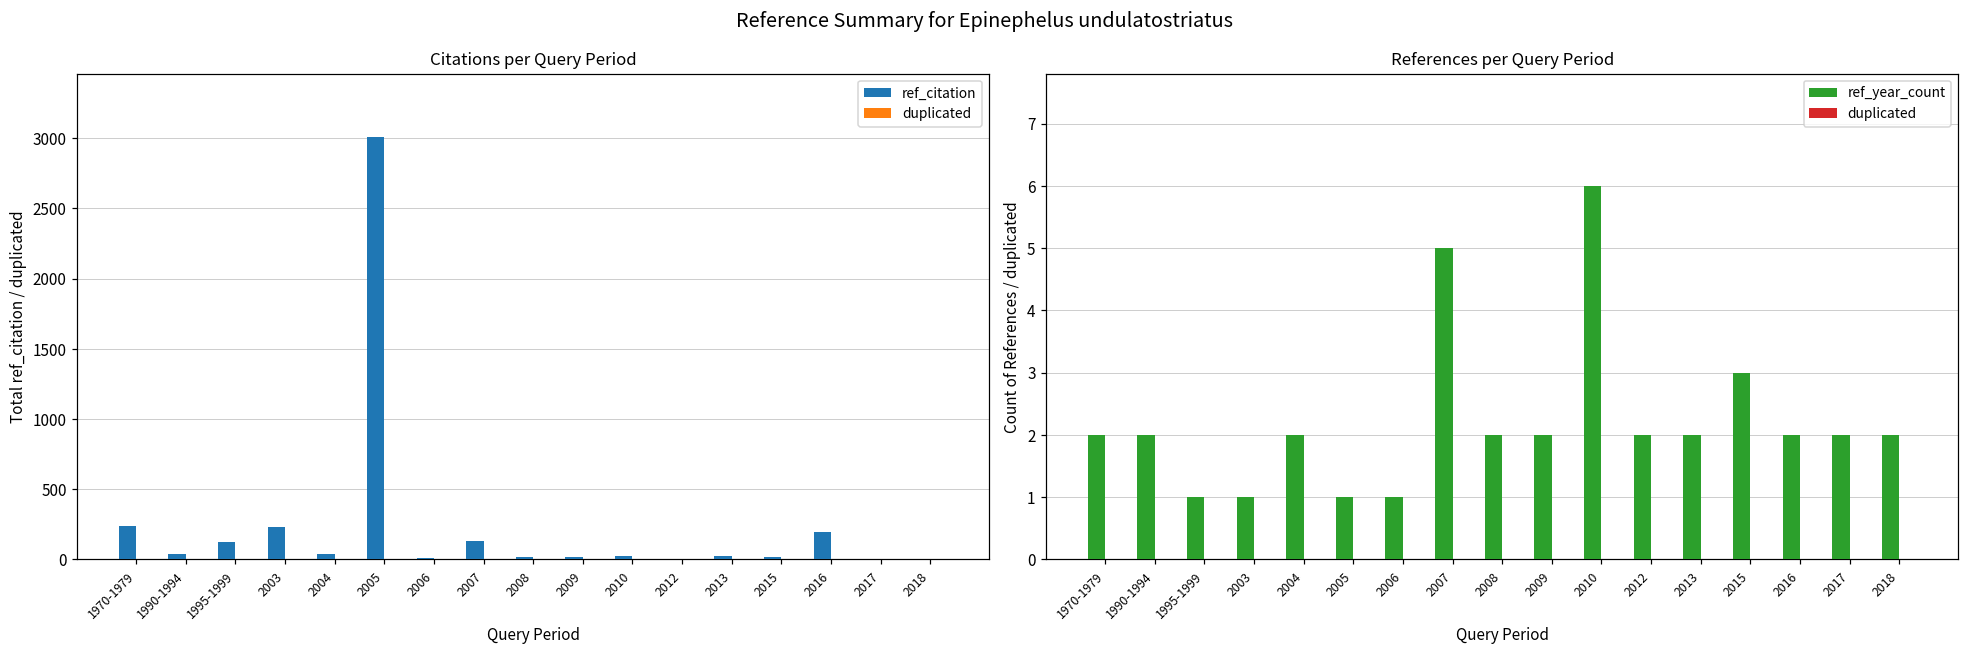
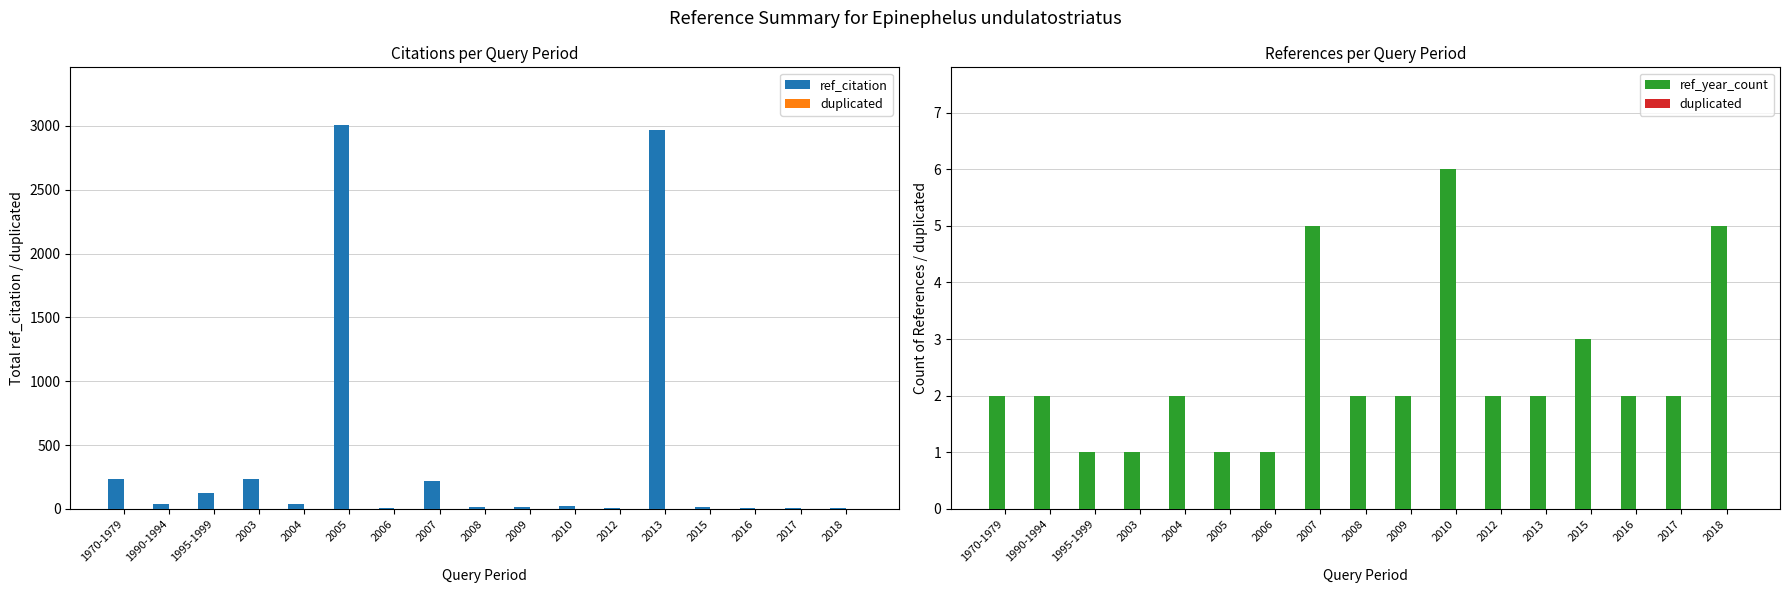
  {
    "Citations per Query Period": {
      "ref_citation": {
        "1970-1979": 240,
        "1990-1994": 40,
        "1995-1999": 120,
        "2003": 230,
        "2004": 40,
        "2005": 3010,
-       "2007": 130,
+       "2007": 220,
        "2010": 20,
-       "2013": 20,
-       "2016": 190
+       "2013": 2970,
+       "2016": 10
      }
    },
    "References per Query Period": {
      "ref_year_count": {
        "1970-1979": 2,
        "1990-1994": 2,
        "1995-1999": 1,
        "2003": 1,
        "2004": 2,
        "2005": 1,
        "2006": 1,
        "2007": 5,
        "2008": 2,
        "2009": 2,
        "2010": 6,
        "2012": 2,
        "2013": 2,
        "2015": 3,
        "2016": 2,
        "2017": 2,
-       "2018": 2
+       "2018": 5
      },
      "duplicated": {
        "1970-1979": 0,
        "1990-1994": 0,
        "1995-1999": 0,
        "2003": 0,
        "2004": 0,
        "2005": 0,
        "2006": 0,
        "2007": 0,
        "2008": 0,
        "2009": 0,
        "2010": 0,
        "2012": 0,
        "2013": 0,
        "2015": 0,
        "2016": 0,
        "2017": 0,
        "2018": 0
      }
    }
  }
